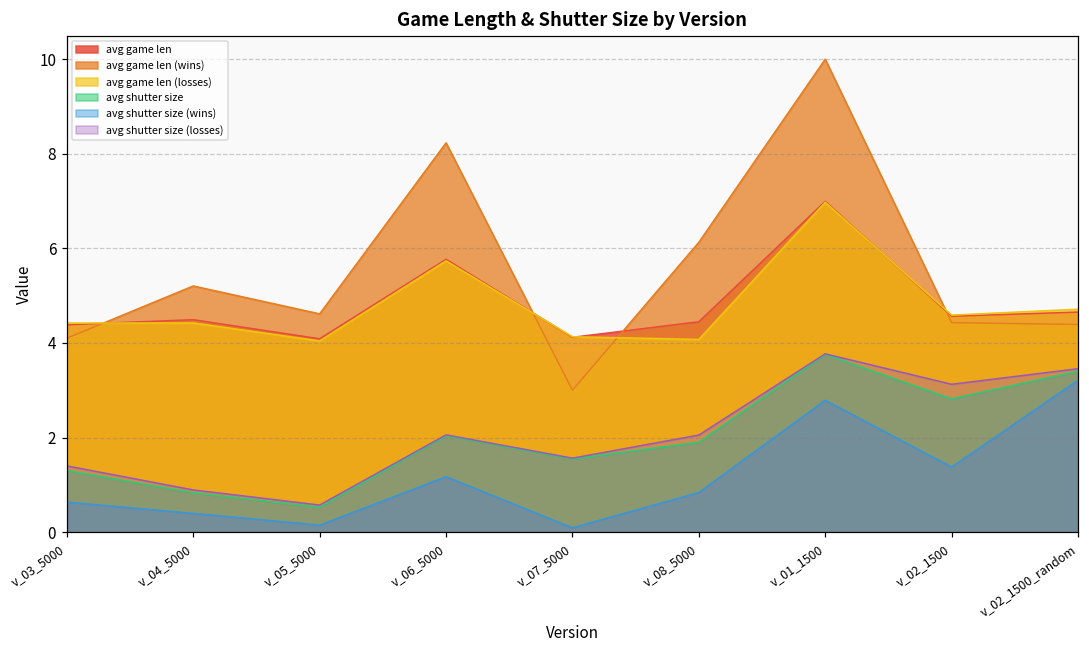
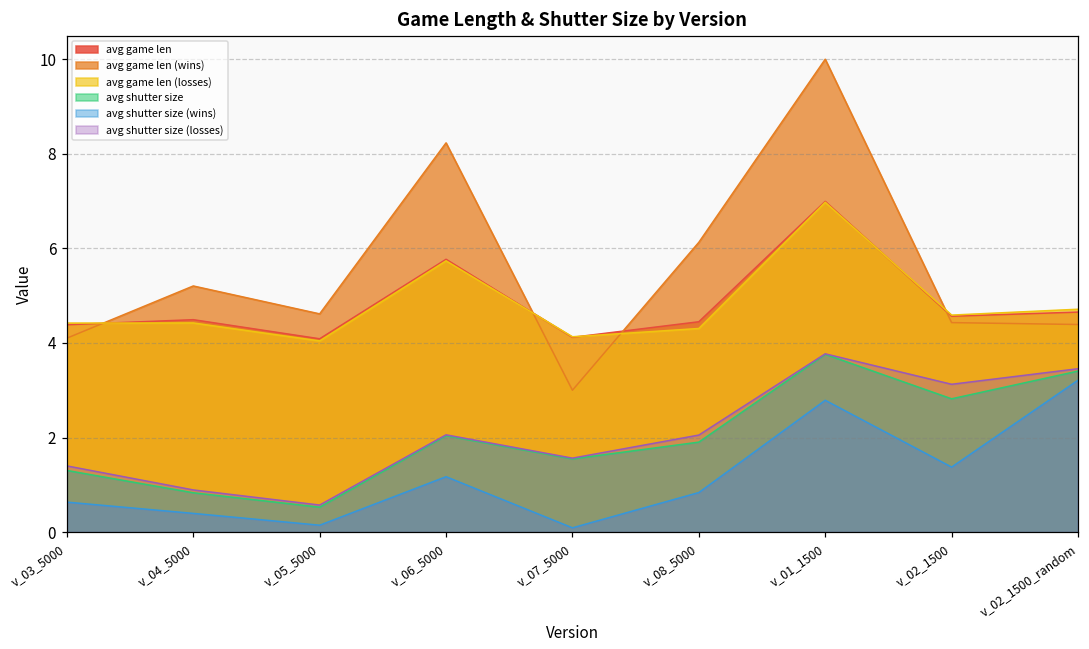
  {
    "avg game len (losses)": {
      "v_04_5000": 4.4,
-     "v_08_5000": 4.1,
+     "v_08_5000": 4.3,
      "v_02_1500_random": 4.7
    },
    "avg shutter size": {
      "v_03_5000": 1.3,
      "v_04_5000": 0.8,
      "v_08_5000": 1.9,
      "v_02_1500": 2.8
    },
    "avg shutter size (wins)": {
      "v_03_5000": 0.6,
      "v_04_5000": 0.4,
      "v_05_5000": 0.1,
      "v_06_5000": 1.2,
      "v_07_5000": 0.1,
      "v_08_5000": 0.8,
      "v_01_1500": 2.8,
      "v_02_1500": 1.4,
      "v_02_1500_random": 3.2
    },
    "avg shutter size (losses)": {
      "v_03_5000": 1.4,
      "v_04_5000": 0.9,
      "v_08_5000": 2.1,
      "v_02_1500": 3.1
    }
  }
